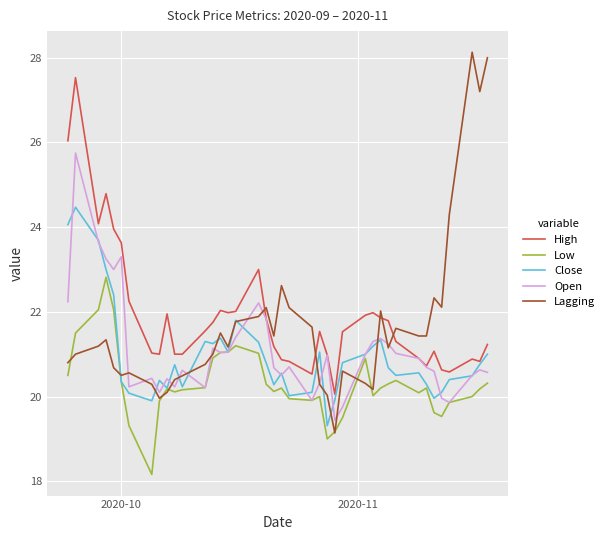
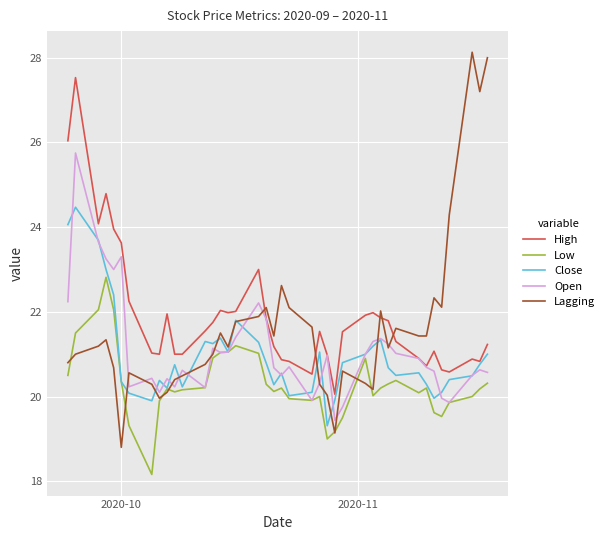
  {
    "High": {
      "2020-10": 23.6
    },
    "Open": {
      "2020-10": 23.3
    },
    "Lagging": {
-     "2020-10": 20.5
+     "2020-10": 18.8
    }
  }
